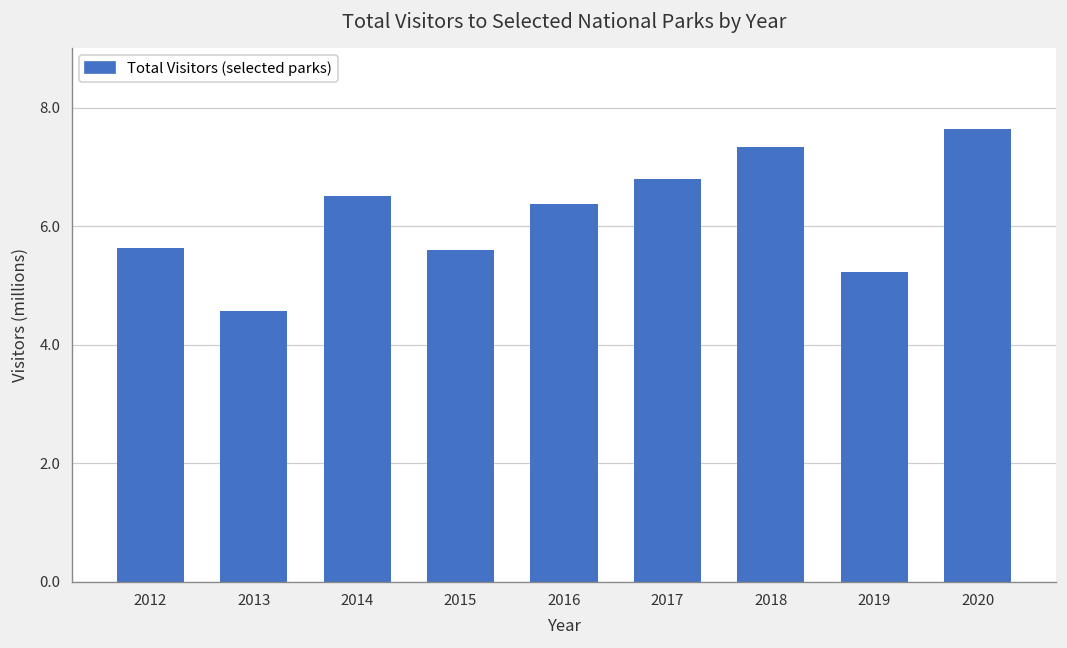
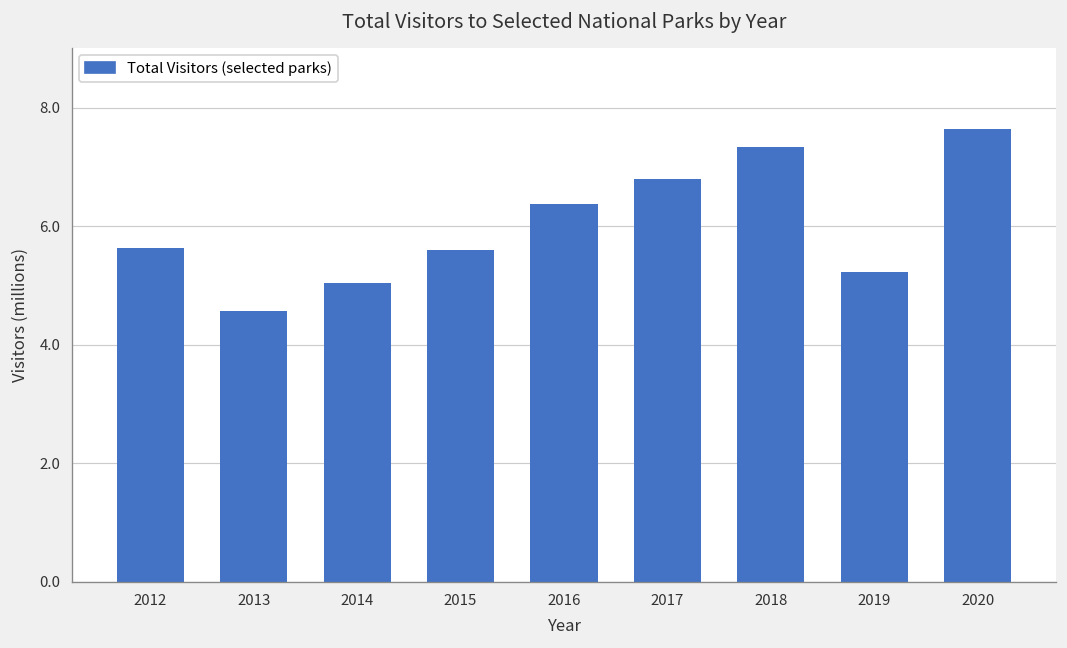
  {
    "2012": 5.6,
    "2013": 4.6,
-   "2014": 6.5,
+   "2014": 5.0,
    "2015": 5.6,
    "2016": 6.4,
    "2017": 6.8,
    "2018": 7.3,
    "2019": 5.2,
    "2020": 7.6
  }
